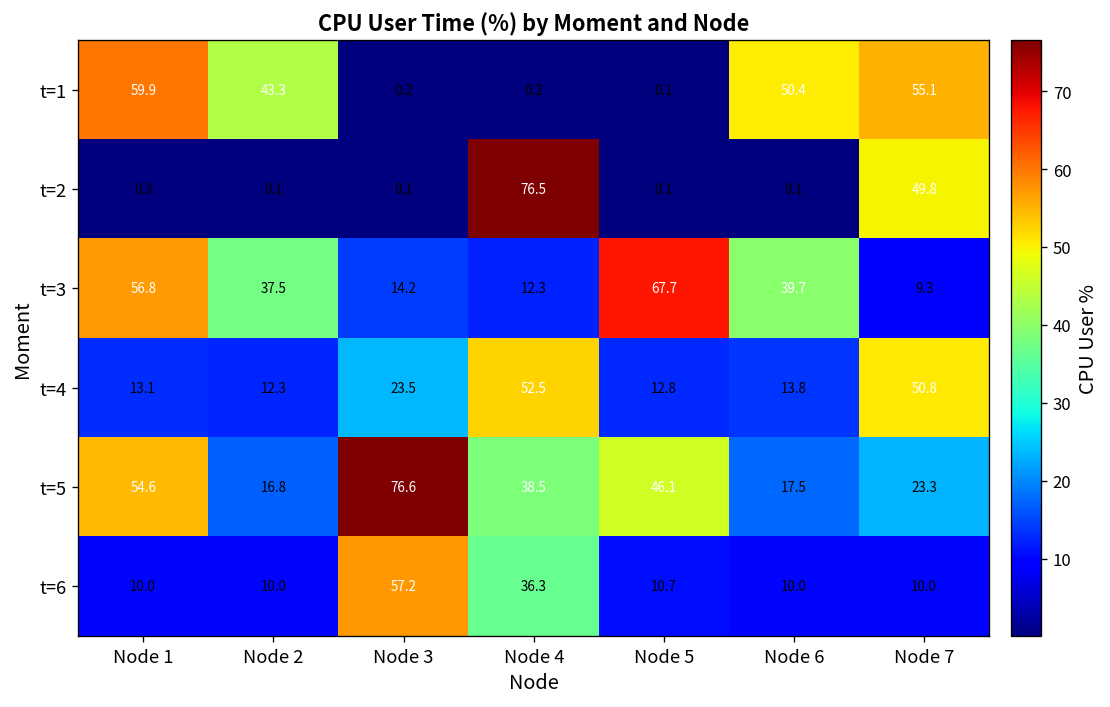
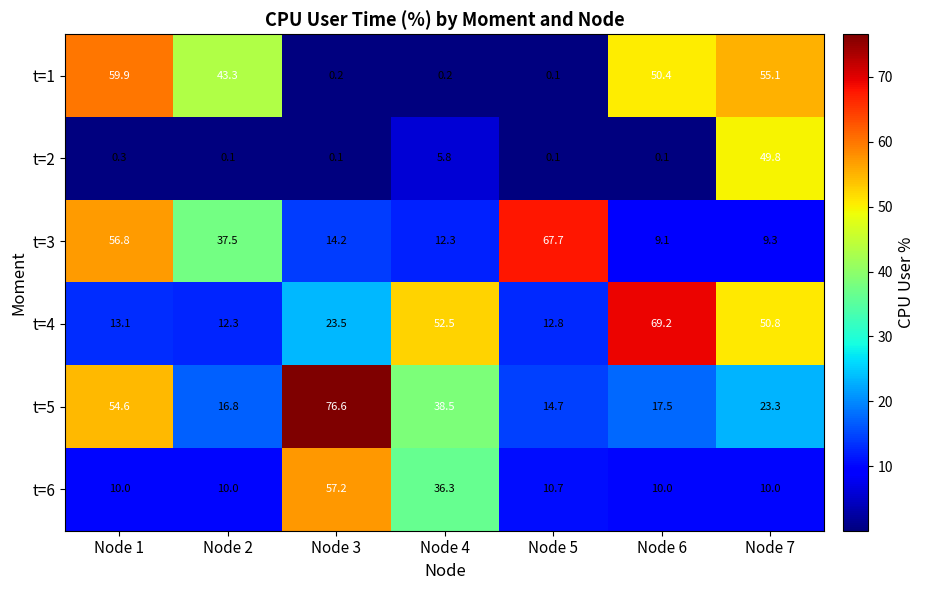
  {
    "t=1": {
      "Node 1": 59.9,
      "Node 2": 43.3,
      "Node 3": 0.2,
      "Node 4": 0.2,
      "Node 5": 0.1,
      "Node 6": 50.4,
      "Node 7": 55.1
    },
    "t=2": {
      "Node 1": 0.3,
      "Node 2": 0.1,
      "Node 3": 0.1,
-     "Node 4": 76.5,
+     "Node 4": 5.8,
      "Node 5": 0.1,
      "Node 6": 0.1,
      "Node 7": 49.8
    },
    "t=3": {
      "Node 1": 56.8,
      "Node 2": 37.5,
      "Node 3": 14.2,
      "Node 4": 12.3,
      "Node 5": 67.7,
-     "Node 6": 39.7,
+     "Node 6": 9.1,
      "Node 7": 9.3
    },
    "t=4": {
      "Node 1": 13.1,
      "Node 2": 12.3,
      "Node 3": 23.5,
      "Node 4": 52.5,
      "Node 5": 12.8,
-     "Node 6": 13.8,
+     "Node 6": 69.2,
      "Node 7": 50.8
    },
    "t=5": {
      "Node 1": 54.6,
      "Node 2": 16.8,
      "Node 3": 76.6,
      "Node 4": 38.5,
-     "Node 5": 46.1,
+     "Node 5": 14.7,
      "Node 6": 17.5,
      "Node 7": 23.3
    },
    "t=6": {
      "Node 1": 10.0,
      "Node 2": 10.0,
      "Node 3": 57.2,
      "Node 4": 36.3,
      "Node 5": 10.7,
      "Node 6": 10.0,
      "Node 7": 10.0
    }
  }
